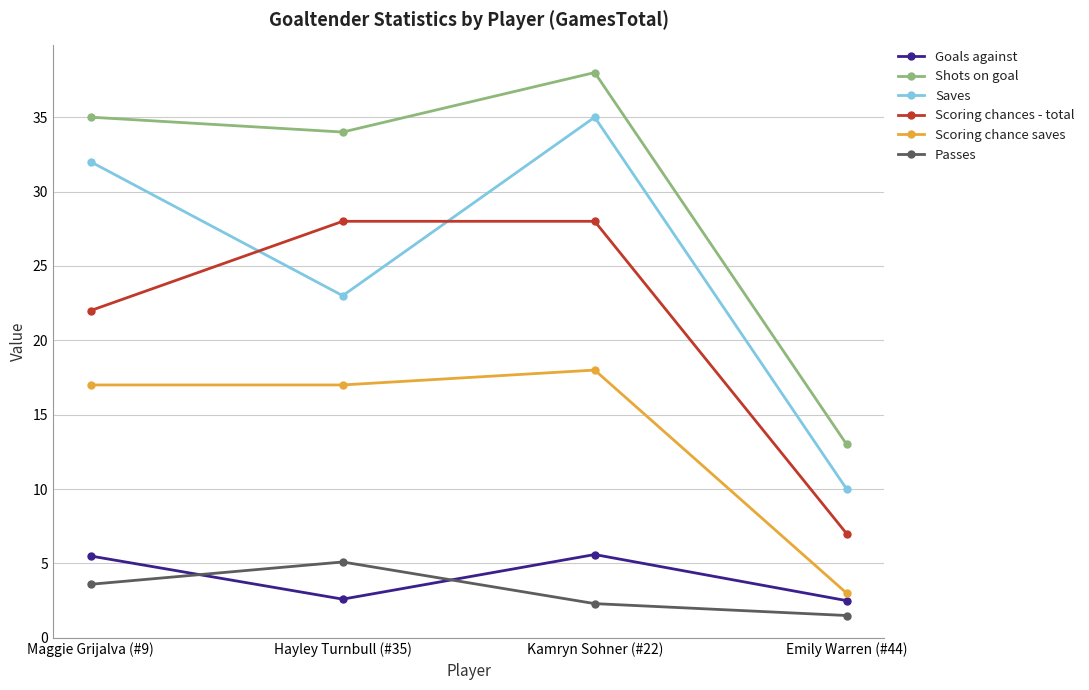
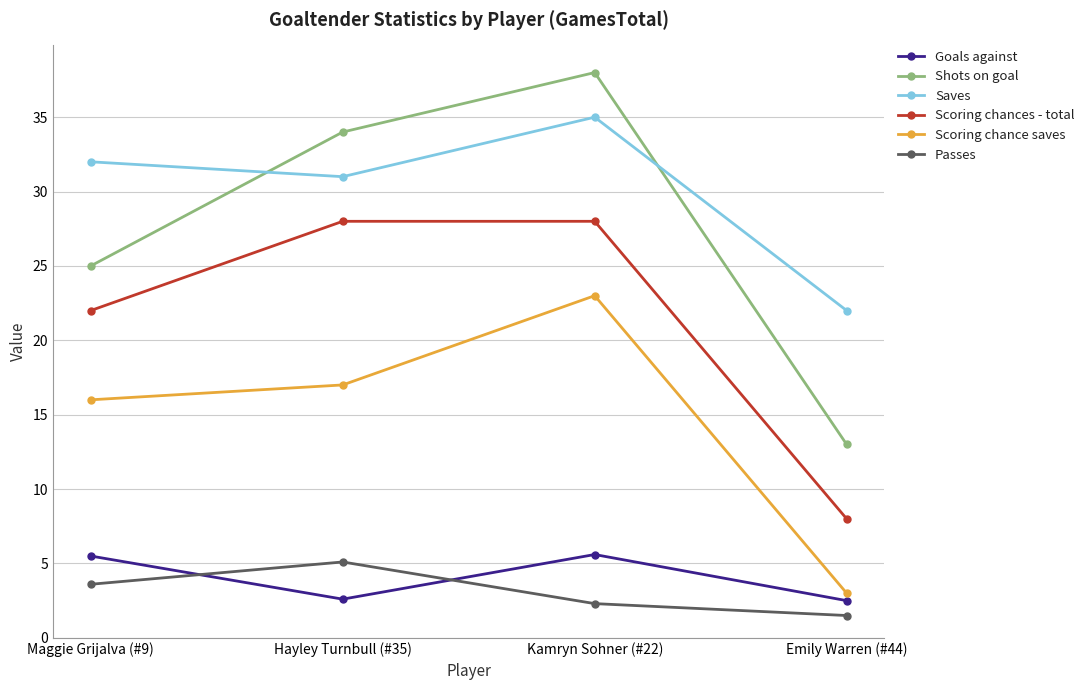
  {
    "Goals against": {
      "Maggie Grijalva (#9)": 5.5,
      "Hayley Turnbull (#35)": 2.6,
      "Kamryn Sohner (#22)": 5.6,
      "Emily Warren (#44)": 2.5
    },
    "Shots on goal": {
-     "Maggie Grijalva (#9)": 35,
+     "Maggie Grijalva (#9)": 25,
      "Hayley Turnbull (#35)": 34,
      "Kamryn Sohner (#22)": 38,
      "Emily Warren (#44)": 13
    },
    "Saves": {
      "Maggie Grijalva (#9)": 32,
-     "Hayley Turnbull (#35)": 23,
+     "Hayley Turnbull (#35)": 31,
      "Kamryn Sohner (#22)": 35,
-     "Emily Warren (#44)": 10
+     "Emily Warren (#44)": 22
    },
    "Scoring chances - total": {
      "Maggie Grijalva (#9)": 22,
      "Hayley Turnbull (#35)": 28,
      "Kamryn Sohner (#22)": 28,
-     "Emily Warren (#44)": 7
+     "Emily Warren (#44)": 8
    },
    "Scoring chance saves": {
-     "Maggie Grijalva (#9)": 17,
+     "Maggie Grijalva (#9)": 16,
      "Hayley Turnbull (#35)": 17,
-     "Kamryn Sohner (#22)": 18,
+     "Kamryn Sohner (#22)": 23,
      "Emily Warren (#44)": 3
    },
    "Passes": {
      "Maggie Grijalva (#9)": 3.6,
      "Hayley Turnbull (#35)": 5,
      "Kamryn Sohner (#22)": 2.3,
      "Emily Warren (#44)": 1.5
    }
  }
